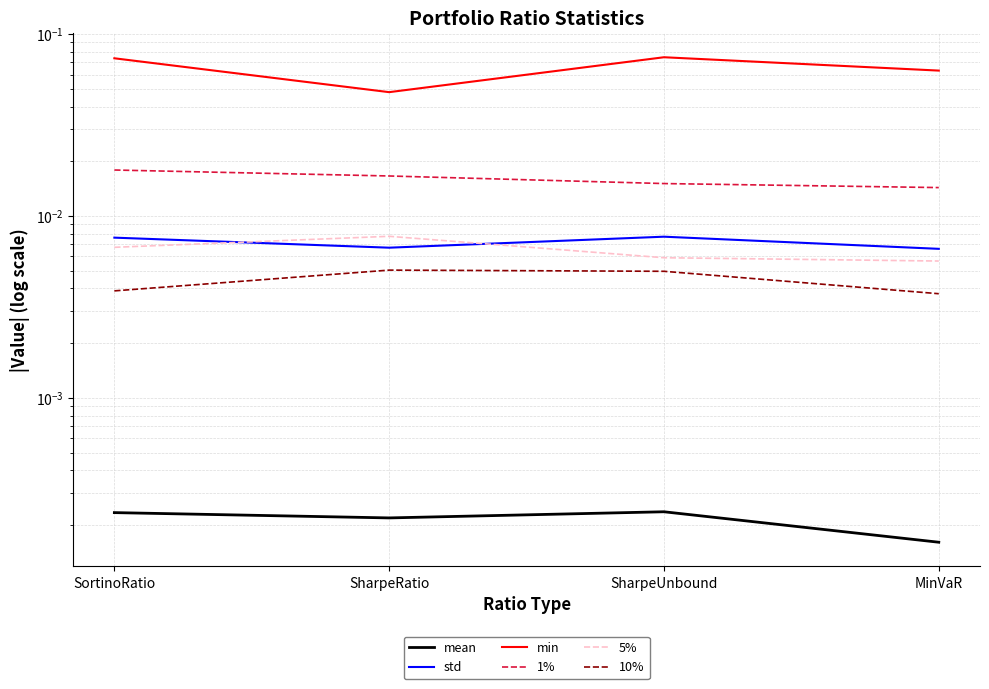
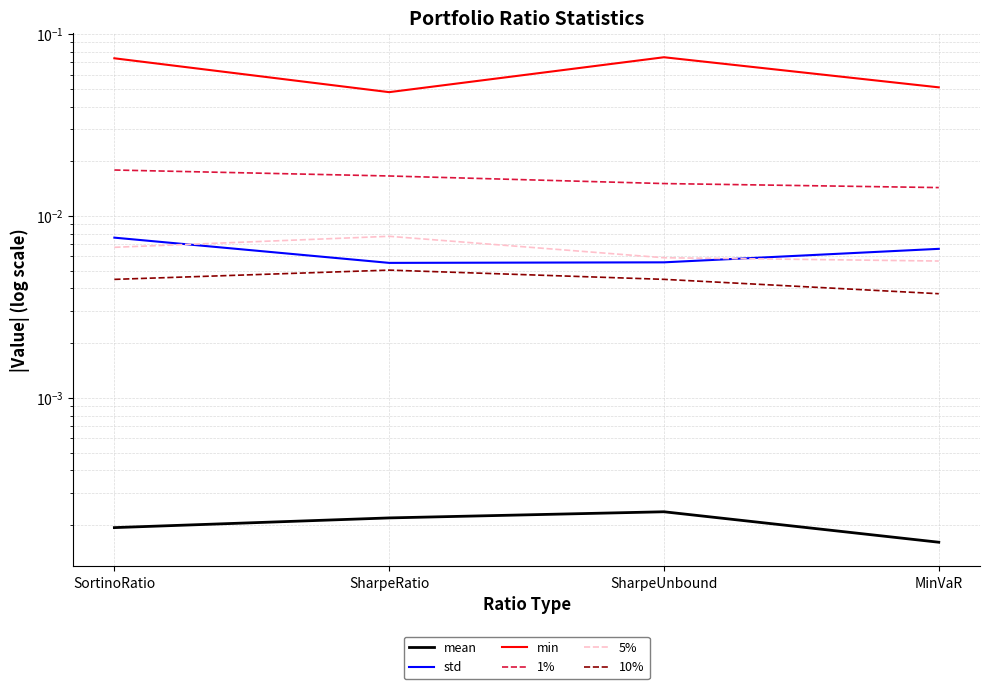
  {
    "mean": {
-     "SortinoRatio": 0.00023,
+     "SortinoRatio": 0.00019,
      "SharpeRatio": 0.00022,
      "SharpeUnbound": 0.00024,
      "MinVaR": 0.00016
    },
    "std": {
      "SortinoRatio": 0.0076,
-     "SharpeRatio": 0.0067,
-     "SharpeUnbound": 0.0077,
+     "SharpeRatio": 0.0055,
+     "SharpeUnbound": 0.0056,
      "MinVaR": 0.0066
    },
    "min": {
      "SortinoRatio": 0.074,
      "SharpeRatio": 0.048,
      "SharpeUnbound": 0.075,
-     "MinVaR": 0.063
+     "MinVaR": 0.051
    },
    "1%": {
      "SortinoRatio": 0.018,
      "SharpeRatio": 0.017,
      "SharpeUnbound": 0.015,
      "MinVaR": 0.014
    },
    "5%": {
      "SortinoRatio": 0.0067,
      "SharpeRatio": 0.0077,
      "SharpeUnbound": 0.0059,
      "MinVaR": 0.0057
    },
    "10%": {
-     "SortinoRatio": 0.0039,
+     "SortinoRatio": 0.0045,
      "SharpeRatio": 0.0050,
-     "SharpeUnbound": 0.0050,
+     "SharpeUnbound": 0.0045,
      "MinVaR": 0.0037
    }
  }
